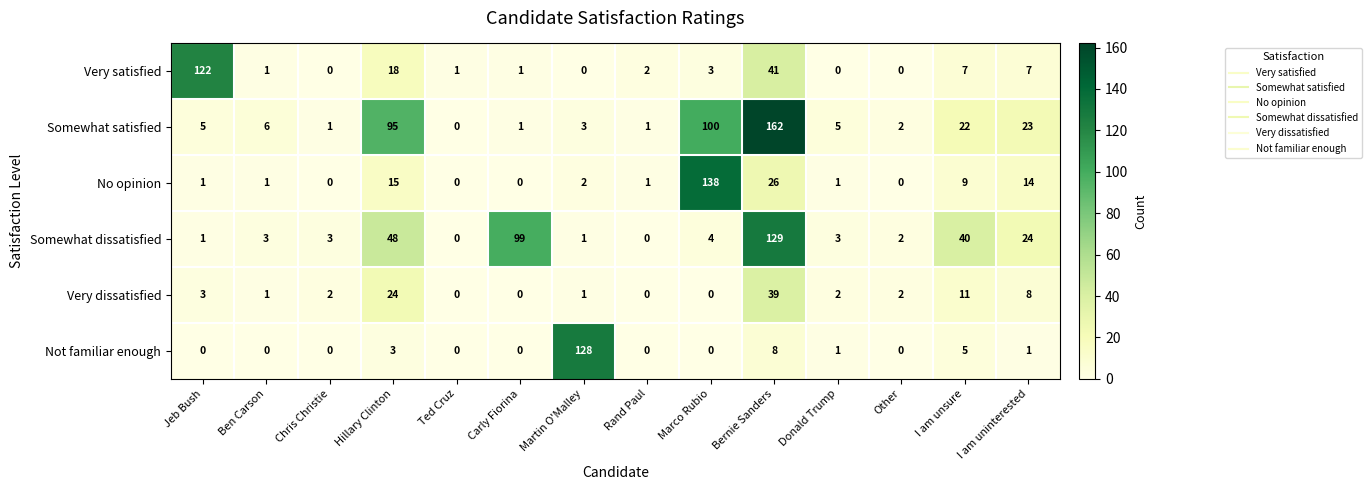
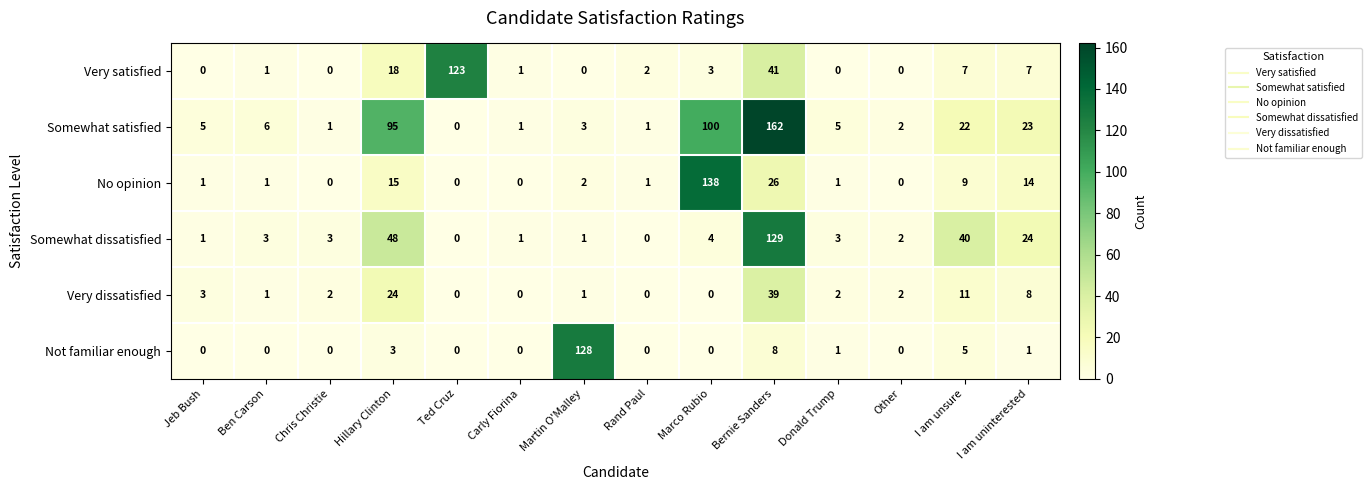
  {
    "Very satisfied": {
-     "Jeb Bush": 122,
+     "Jeb Bush": 0,
      "Ben Carson": 1,
      "Chris Christie": 0,
      "Hillary Clinton": 18,
-     "Ted Cruz": 1,
+     "Ted Cruz": 123,
      "Carly Fiorina": 1,
      "Martin O'Malley": 0,
      "Rand Paul": 2,
      "Marco Rubio": 3,
      "Bernie Sanders": 41,
      "Donald Trump": 0,
      "Other": 0,
      "I am unsure": 7,
      "I am uninterested": 7
    },
    "Somewhat satisfied": {
      "Jeb Bush": 5,
      "Ben Carson": 6,
      "Chris Christie": 1,
      "Hillary Clinton": 95,
      "Ted Cruz": 0,
      "Carly Fiorina": 1,
      "Martin O'Malley": 3,
      "Rand Paul": 1,
      "Marco Rubio": 100,
      "Bernie Sanders": 162,
      "Donald Trump": 5,
      "Other": 2,
      "I am unsure": 22,
      "I am uninterested": 23
    },
    "No opinion": {
      "Jeb Bush": 1,
      "Ben Carson": 1,
      "Chris Christie": 0,
      "Hillary Clinton": 15,
      "Ted Cruz": 0,
      "Carly Fiorina": 0,
      "Martin O'Malley": 2,
      "Rand Paul": 1,
      "Marco Rubio": 138,
      "Bernie Sanders": 26,
      "Donald Trump": 1,
      "Other": 0,
      "I am unsure": 9,
      "I am uninterested": 14
    },
    "Somewhat dissatisfied": {
      "Jeb Bush": 1,
      "Ben Carson": 3,
      "Chris Christie": 3,
      "Hillary Clinton": 48,
      "Ted Cruz": 0,
-     "Carly Fiorina": 99,
+     "Carly Fiorina": 1,
      "Martin O'Malley": 1,
      "Rand Paul": 0,
      "Marco Rubio": 4,
      "Bernie Sanders": 129,
      "Donald Trump": 3,
      "Other": 2,
      "I am unsure": 40,
      "I am uninterested": 24
    },
    "Very dissatisfied": {
      "Jeb Bush": 3,
      "Ben Carson": 1,
      "Chris Christie": 2,
      "Hillary Clinton": 24,
      "Ted Cruz": 0,
      "Carly Fiorina": 0,
      "Martin O'Malley": 1,
      "Rand Paul": 0,
      "Marco Rubio": 0,
      "Bernie Sanders": 39,
      "Donald Trump": 2,
      "Other": 2,
      "I am unsure": 11,
      "I am uninterested": 8
    },
    "Not familiar enough": {
      "Jeb Bush": 0,
      "Ben Carson": 0,
      "Chris Christie": 0,
      "Hillary Clinton": 3,
      "Ted Cruz": 0,
      "Carly Fiorina": 0,
      "Martin O'Malley": 128,
      "Rand Paul": 0,
      "Marco Rubio": 0,
      "Bernie Sanders": 8,
      "Donald Trump": 1,
      "Other": 0,
      "I am unsure": 5,
      "I am uninterested": 1
    }
  }
